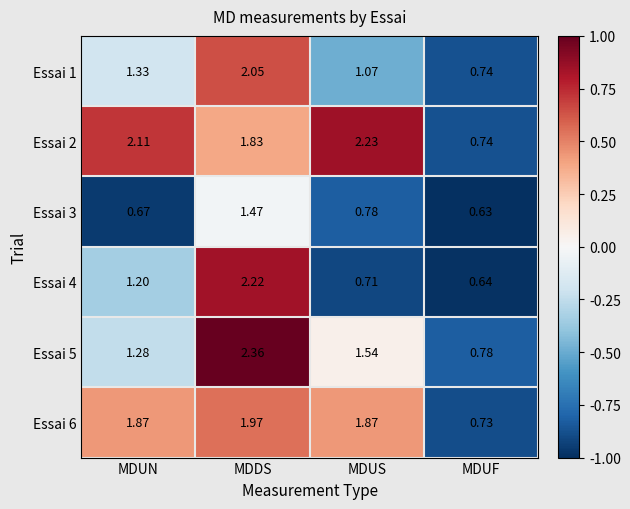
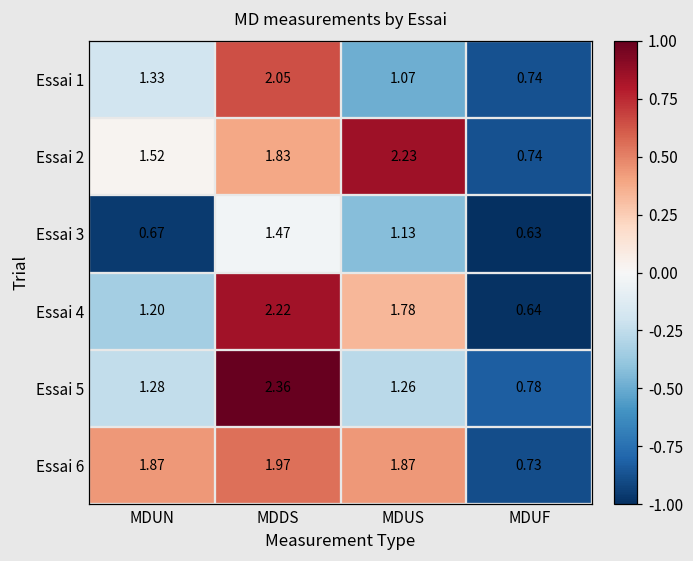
  {
    "Essai 1": {
      "MDUN": 1.33,
      "MDDS": 2.05,
      "MDUS": 1.07,
      "MDUF": 0.74
    },
    "Essai 2": {
-     "MDUN": 2.11,
+     "MDUN": 1.52,
      "MDDS": 1.83,
      "MDUS": 2.23,
      "MDUF": 0.74
    },
    "Essai 3": {
      "MDUN": 0.67,
      "MDDS": 1.47,
-     "MDUS": 0.78,
+     "MDUS": 1.13,
      "MDUF": 0.63
    },
    "Essai 4": {
      "MDUN": 1.20,
      "MDDS": 2.22,
-     "MDUS": 0.71,
+     "MDUS": 1.78,
      "MDUF": 0.64
    },
    "Essai 5": {
      "MDUN": 1.28,
      "MDDS": 2.36,
-     "MDUS": 1.54,
+     "MDUS": 1.26,
      "MDUF": 0.78
    },
    "Essai 6": {
      "MDUN": 1.87,
      "MDDS": 1.97,
      "MDUS": 1.87,
      "MDUF": 0.73
    }
  }
